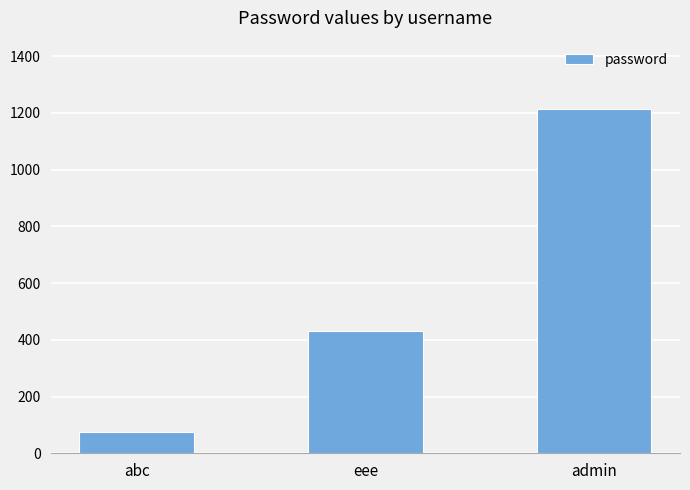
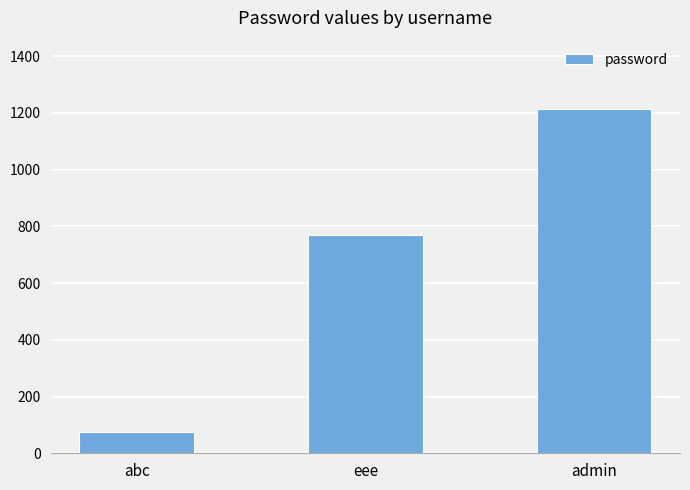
  {
    "abc": 80,
-   "eee": 430,
+   "eee": 770,
    "admin": 1210
  }
